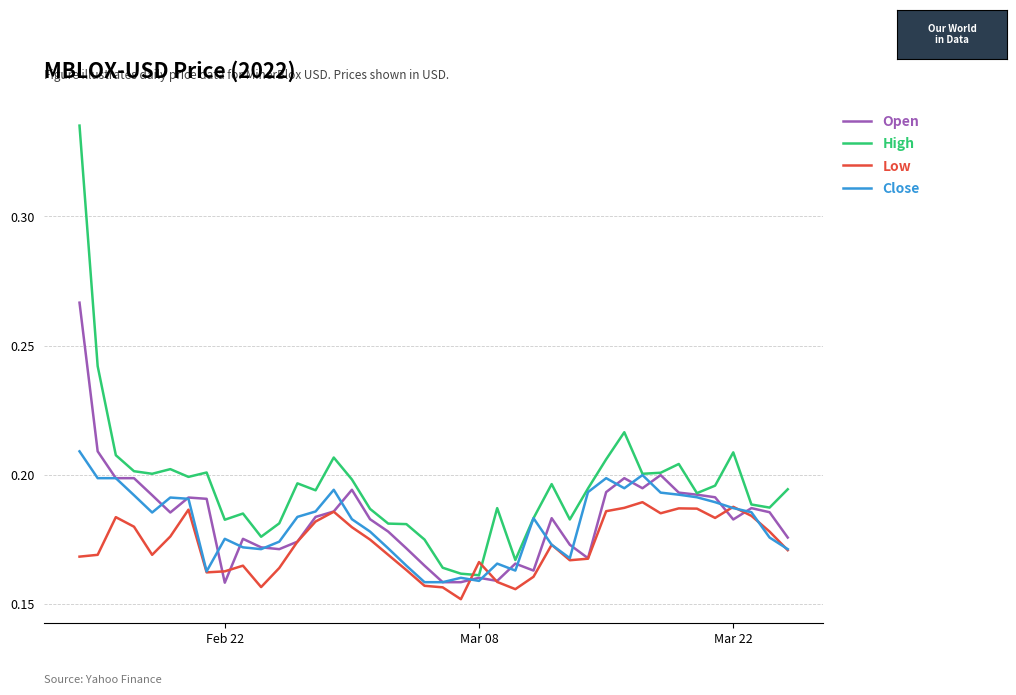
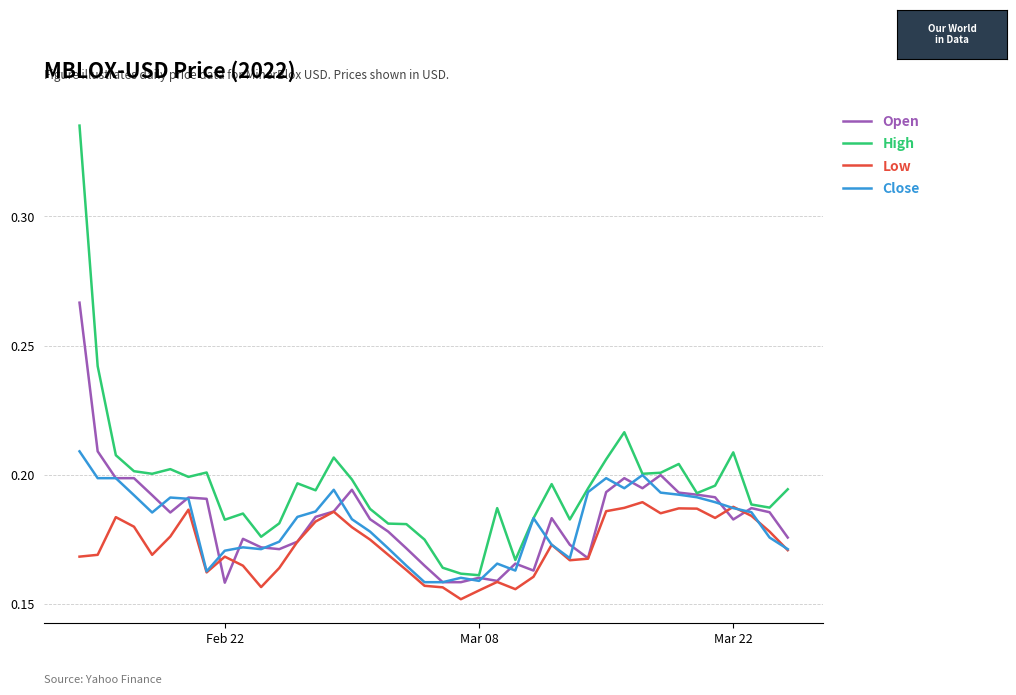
  {
    "Open": {
      "Feb 22": 0.158,
      "Mar 08": 0.160,
      "Mar 22": 0.183
    },
    "High": {
      "Feb 22": 0.183,
      "Mar 08": 0.161,
      "Mar 22": 0.209
    },
    "Low": {
-     "Feb 22": 0.163,
-     "Mar 08": 0.166
+     "Feb 22": 0.168,
+     "Mar 08": 0.155
    },
    "Close": {
-     "Feb 22": 0.175,
+     "Feb 22": 0.171,
      "Mar 08": 0.159
    }
  }
